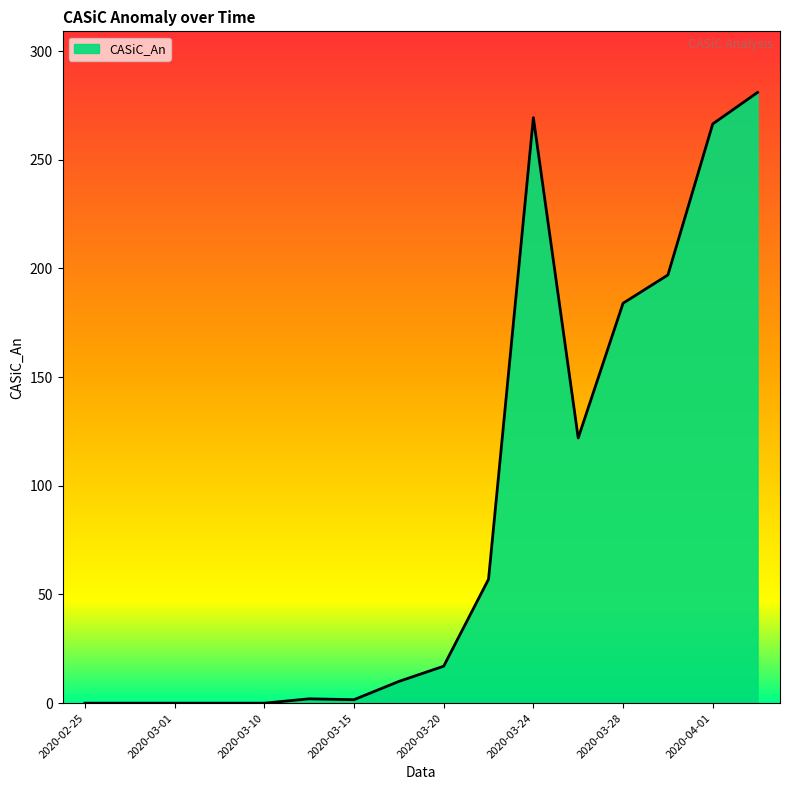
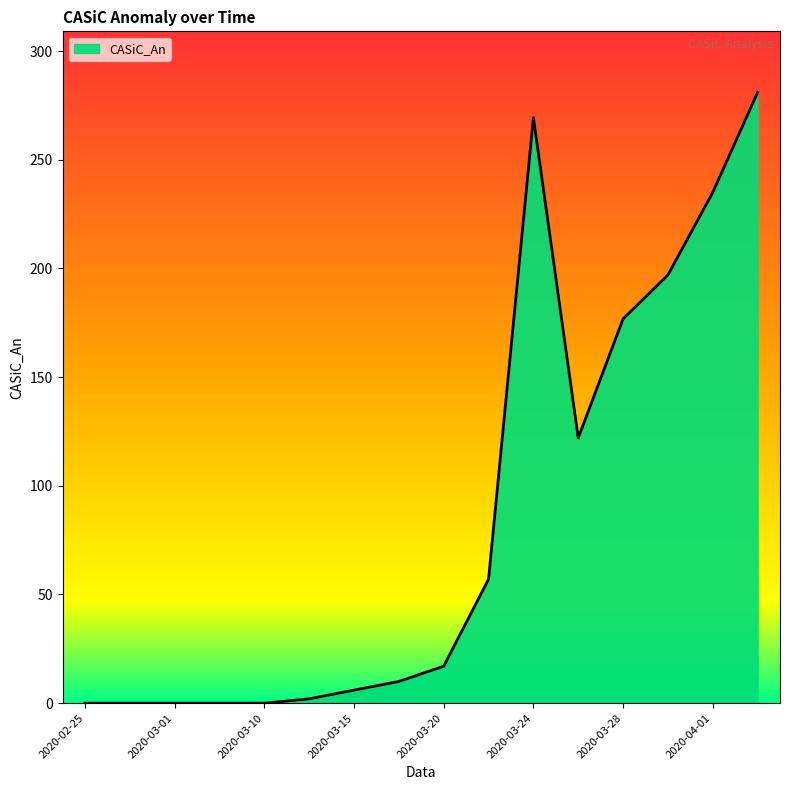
  {
    "2020-02-25": 0,
    "2020-03-01": 0,
    "2020-03-10": 0,
-   "2020-03-15": 2,
+   "2020-03-15": 6,
    "2020-03-20": 17,
    "2020-03-24": 269,
-   "2020-03-28": 184,
-   "2020-04-01": 267
+   "2020-03-28": 177,
+   "2020-04-01": 235
  }
